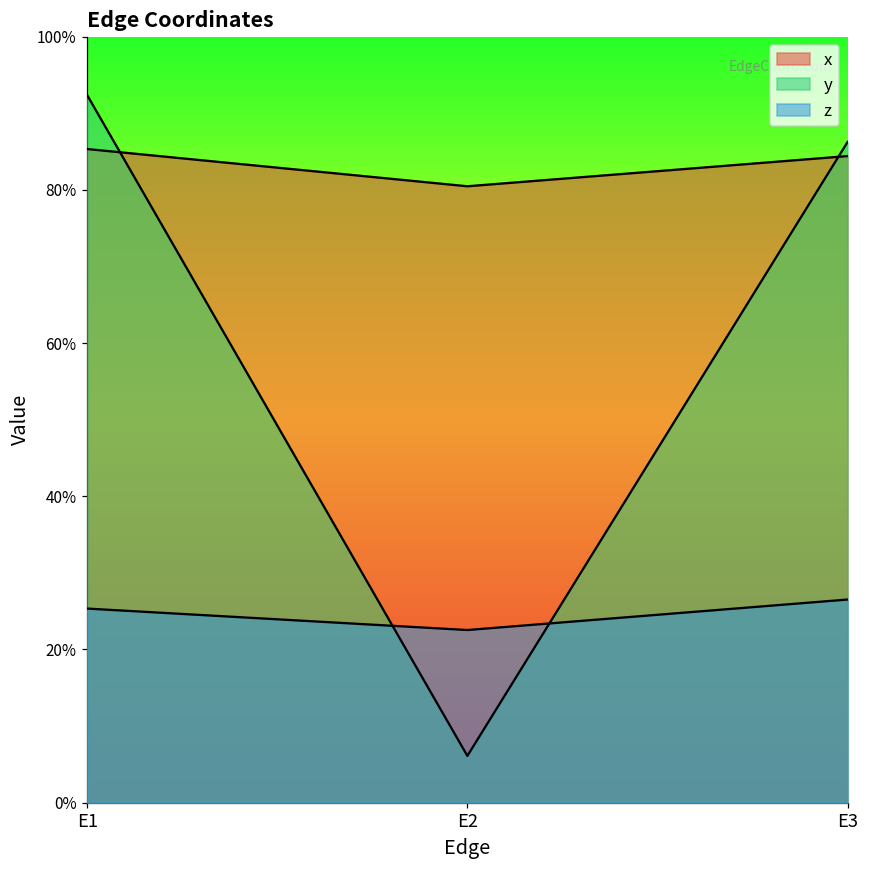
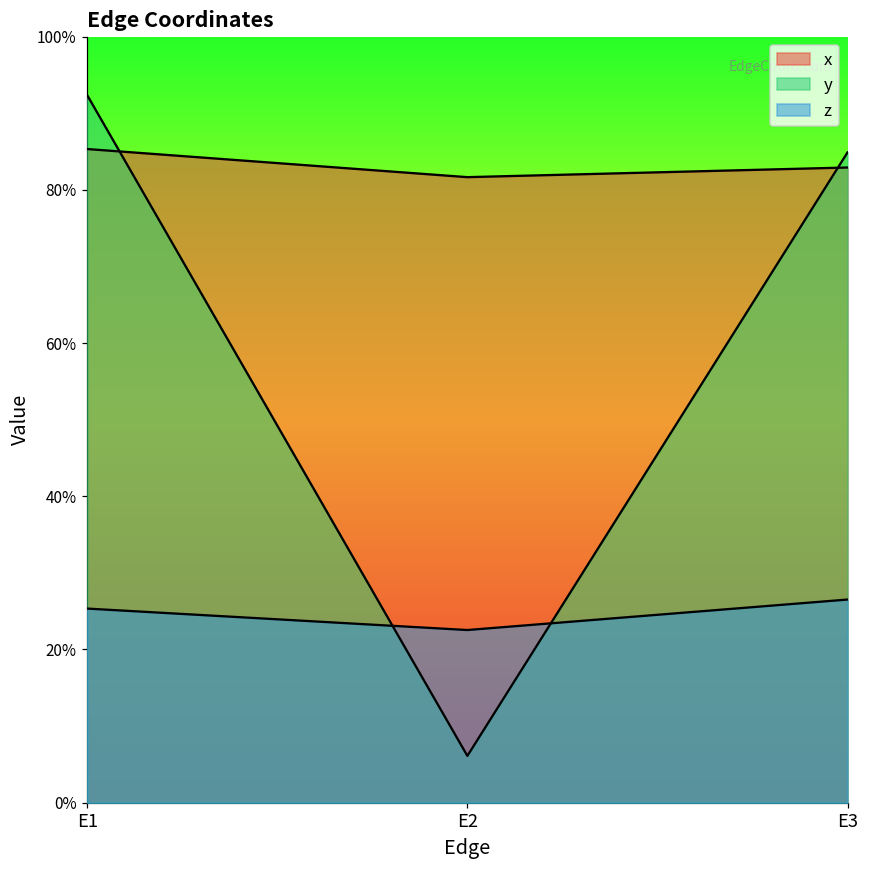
  {
    "x": {
      "E1": "85%",
-     "E2": "80%",
-     "E3": "84%"
+     "E2": "82%",
+     "E3": "83%"
    },
    "y": {
      "E1": "92%",
      "E2": "6%",
-     "E3": "86%"
+     "E3": "85%"
    },
    "z": {
      "E1": "25%",
      "E2": "23%",
      "E3": "27%"
    }
  }
